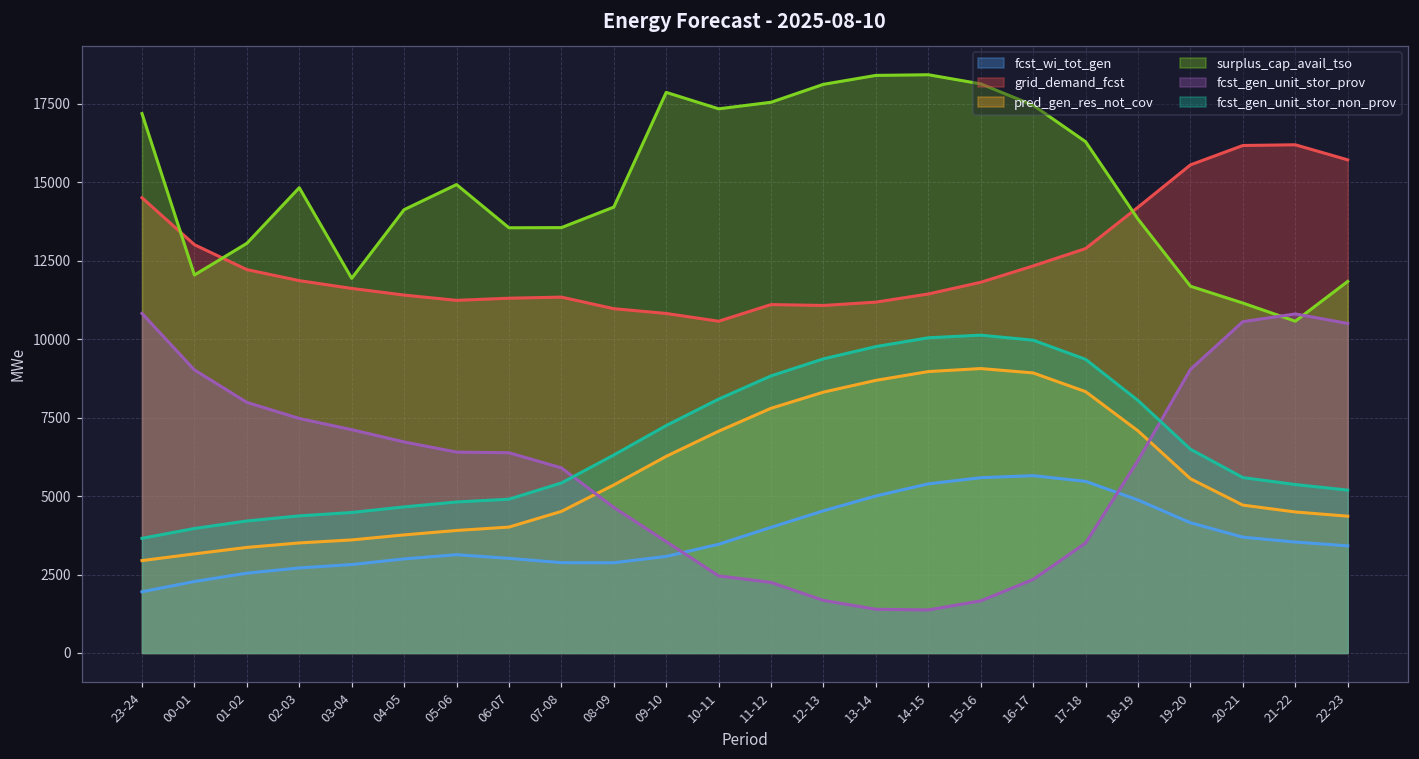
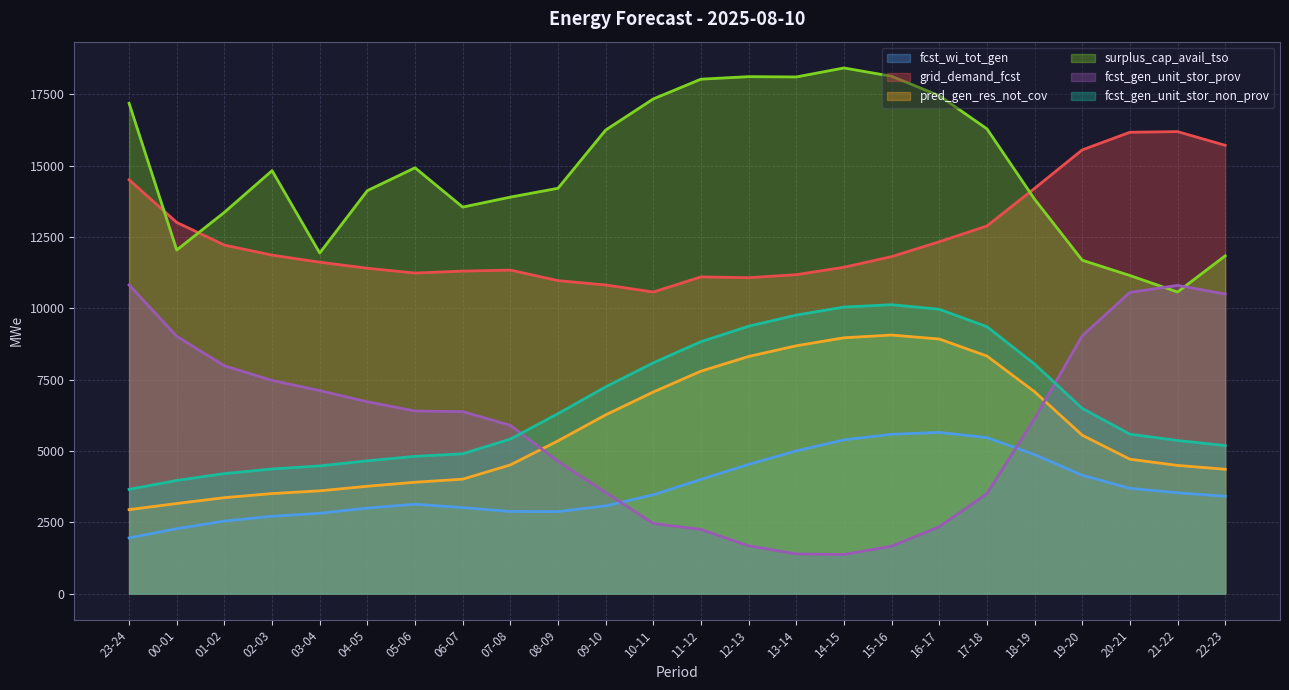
  {
    "surplus_cap_avail_tso": {
      "23-24": 17200,
      "00-01": 12000,
-     "01-02": 13100,
+     "01-02": 13400,
      "02-03": 14800,
      "03-04": 11900,
      "04-05": 14100,
      "05-06": 14900,
      "06-07": 13600,
-     "07-08": 13600,
+     "07-08": 13900,
      "08-09": 14200,
-     "09-10": 17900,
+     "09-10": 16300,
      "10-11": 17300,
-     "11-12": 17600,
+     "11-12": 18000,
      "12-13": 18100,
-     "13-14": 18400,
+     "13-14": 18100,
      "14-15": 18400,
      "17-18": 16300,
      "18-19": 13800,
      "19-20": 11700,
      "20-21": 11200,
      "21-22": 10600,
      "22-23": 11800
    }
  }
